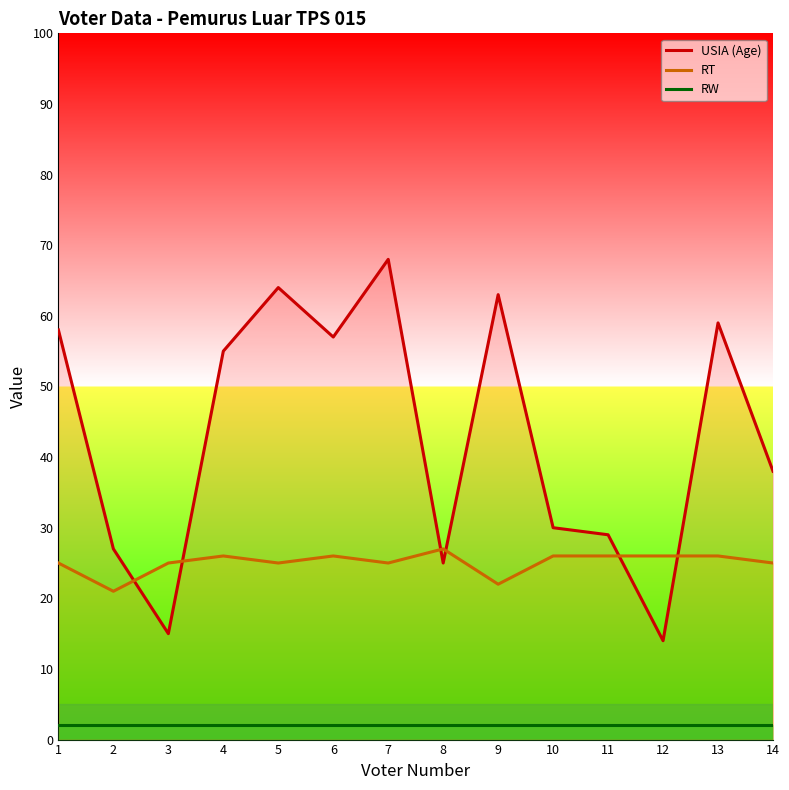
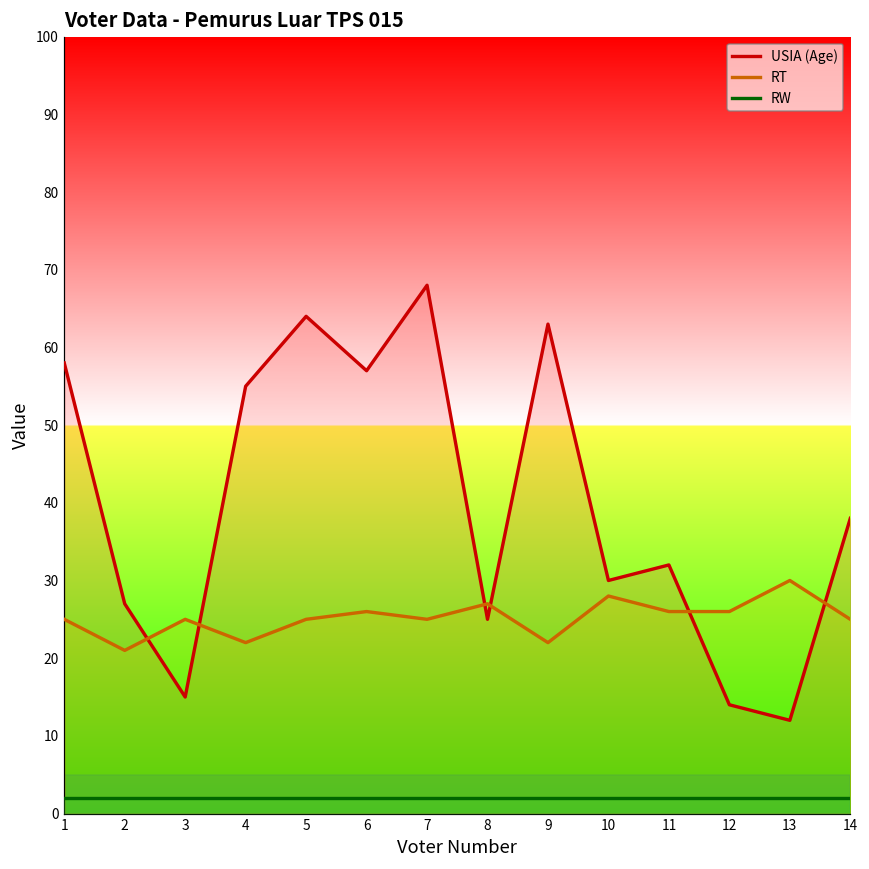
  {
    "USIA (Age)": {
      "1": 58,
      "2": 27,
      "3": 15,
      "4": 55,
      "5": 64,
      "6": 57,
      "7": 68,
      "8": 25,
      "9": 63,
      "10": 30,
-     "11": 29,
+     "11": 32,
      "12": 14,
-     "13": 59,
+     "13": 12,
      "14": 38
    },
    "RT": {
      "1": 25,
      "2": 21,
      "3": 25,
-     "4": 26,
+     "4": 22,
      "5": 25,
      "6": 26,
      "7": 25,
      "8": 27,
      "9": 22,
-     "10": 26,
+     "10": 28,
      "11": 26,
      "12": 26,
-     "13": 26,
+     "13": 30,
      "14": 25
    }
  }
